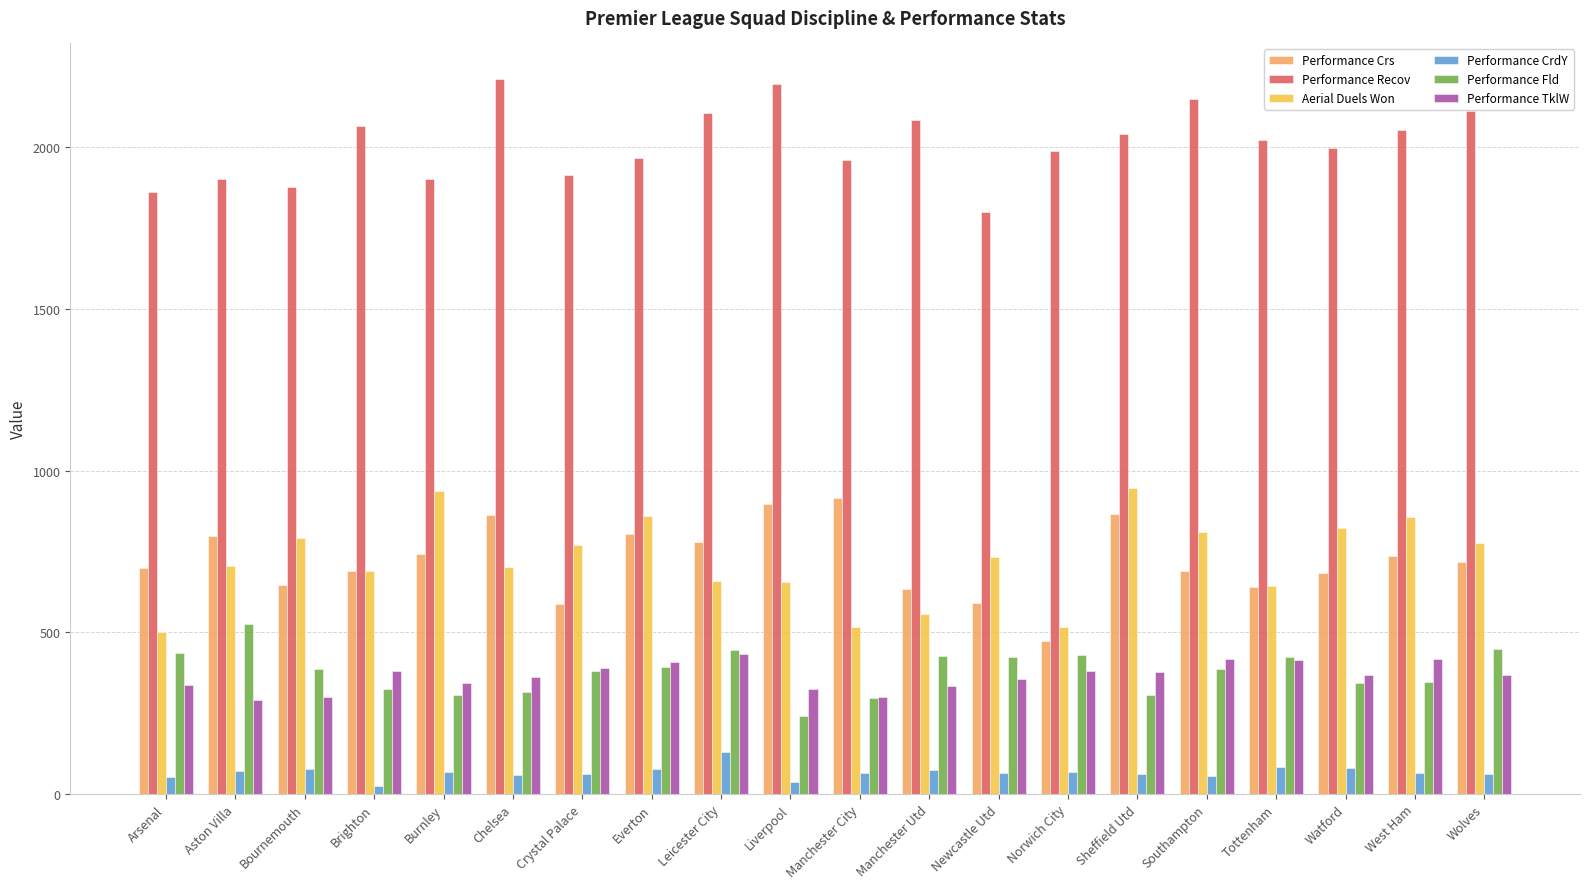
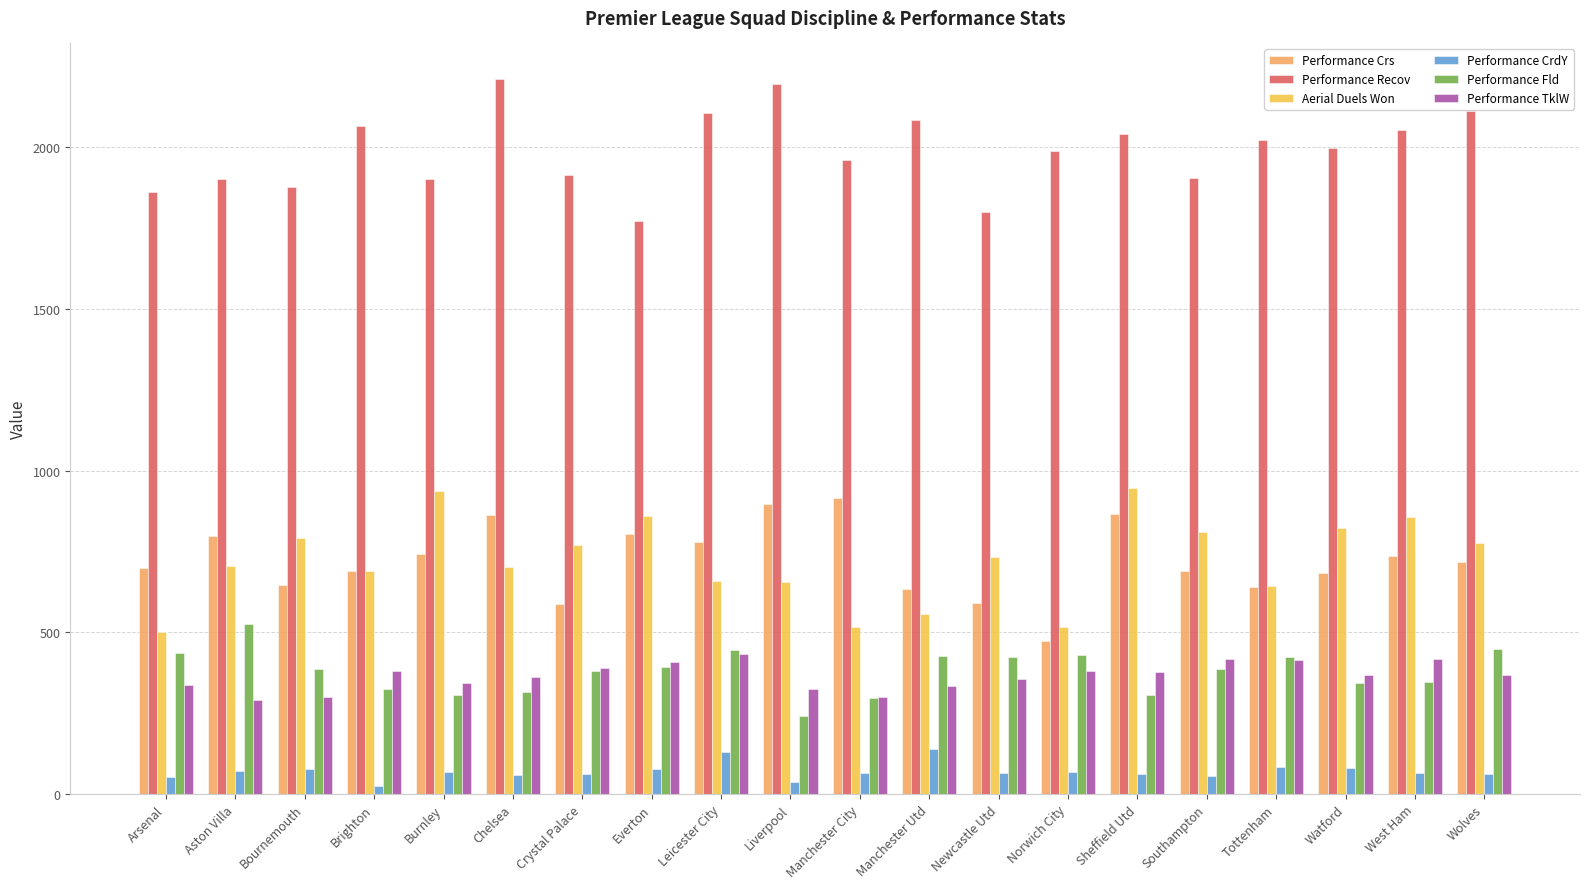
  {
    "Performance Recov": {
      "Arsenal": 1860,
      "Aston Villa": 1900,
      "Bournemouth": 1880,
      "Brighton": 2070,
      "Burnley": 1900,
      "Chelsea": 2210,
      "Crystal Palace": 1920,
-     "Everton": 1970,
+     "Everton": 1770,
      "Leicester City": 2100,
      "Liverpool": 2190,
      "Manchester City": 1960,
      "Manchester Utd": 2080,
      "Newcastle Utd": 1800,
      "Norwich City": 1990,
      "Sheffield Utd": 2040,
-     "Southampton": 2150,
+     "Southampton": 1910,
      "Tottenham": 2020,
      "Watford": 2000,
      "West Ham": 2050,
      "Wolves": 2110
    },
    "Performance CrdY": {
      "Arsenal": 50,
      "Aston Villa": 70,
      "Bournemouth": 80,
      "Brighton": 20,
      "Burnley": 70,
      "Chelsea": 60,
      "Crystal Palace": 60,
      "Everton": 80,
      "Leicester City": 130,
      "Liverpool": 40,
      "Manchester City": 60,
-     "Manchester Utd": 70,
+     "Manchester Utd": 140,
      "Newcastle Utd": 70,
      "Norwich City": 70,
      "Sheffield Utd": 60,
      "Southampton": 60,
      "Tottenham": 80,
      "Watford": 80,
      "West Ham": 60,
      "Wolves": 60
    },
    "Performance Fld": {
      "Arsenal": 440,
      "Aston Villa": 530,
      "Bournemouth": 390,
      "Brighton": 330,
      "Burnley": 310,
      "Chelsea": 320,
      "Crystal Palace": 380,
      "Everton": 390,
      "Leicester City": 440,
      "Liverpool": 240,
      "Manchester City": 300,
      "Manchester Utd": 430,
      "Newcastle Utd": 420,
      "Norwich City": 430,
      "Sheffield Utd": 310,
      "Southampton": 390,
      "Tottenham": 420,
      "Watford": 340,
      "West Ham": 350,
      "Wolves": 450
    },
    "Performance TklW": {
      "Arsenal": 340,
      "Aston Villa": 290,
      "Bournemouth": 300,
      "Brighton": 380,
      "Burnley": 340,
      "Chelsea": 360,
      "Crystal Palace": 390,
      "Everton": 410,
      "Leicester City": 430,
      "Liverpool": 330,
      "Manchester City": 300,
      "Manchester Utd": 330,
      "Newcastle Utd": 360,
      "Norwich City": 380,
      "Sheffield Utd": 380,
      "Southampton": 420,
      "Tottenham": 420,
      "Watford": 370,
      "West Ham": 420,
      "Wolves": 370
    }
  }
